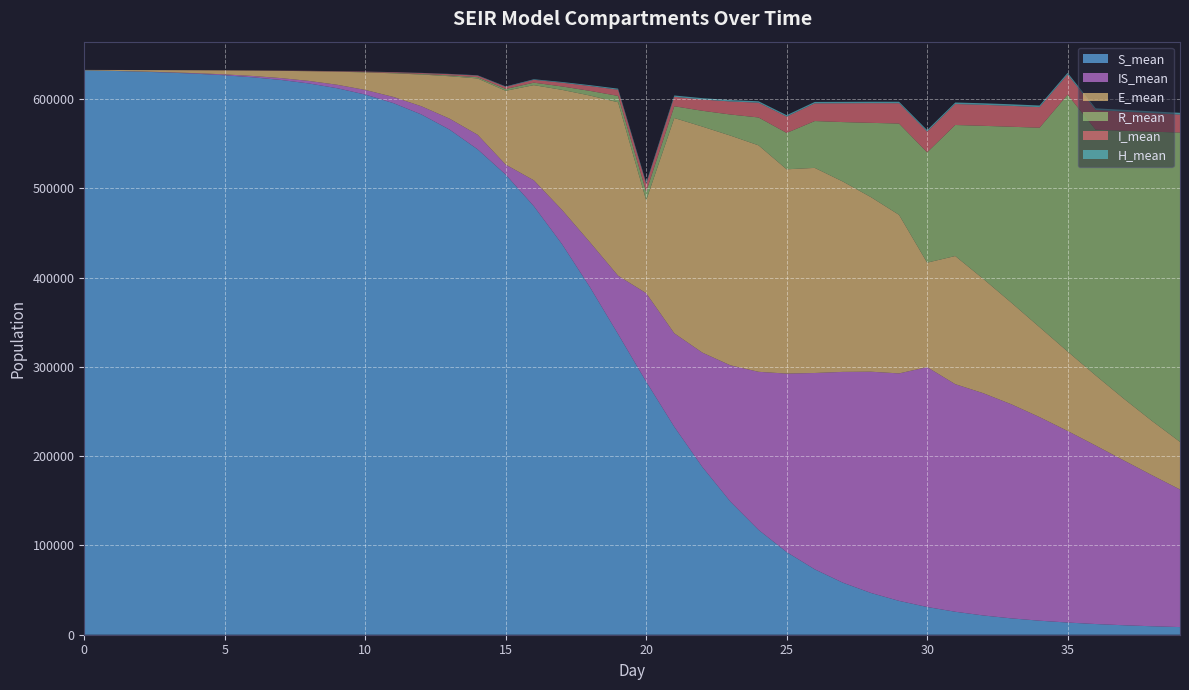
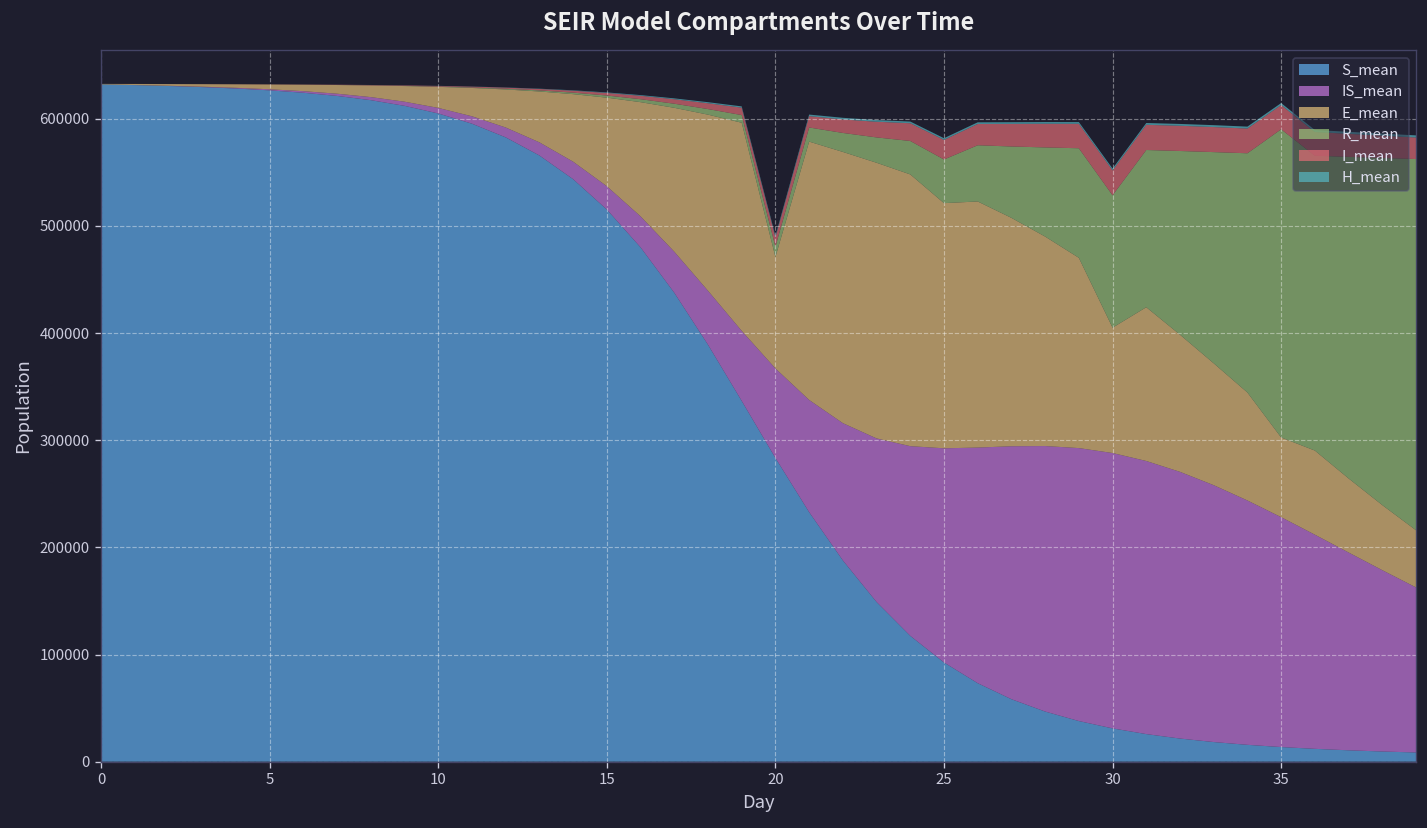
  {
    "IS_mean": {
      "10": 10000,
-     "15": 10000,
-     "20": 100000,
+     "15": 20000,
+     "20": 80000,
      "25": 200000,
-     "30": 270000,
+     "30": 260000,
      "35": 210000
    },
    "E_mean": {
      "20": 100000,
      "25": 230000,
      "30": 120000,
-     "35": 90000
+     "35": 70000
    },
    "R_mean": {
      "20": 10000,
      "25": 40000,
      "30": 120000,
      "35": 290000
    }
  }
